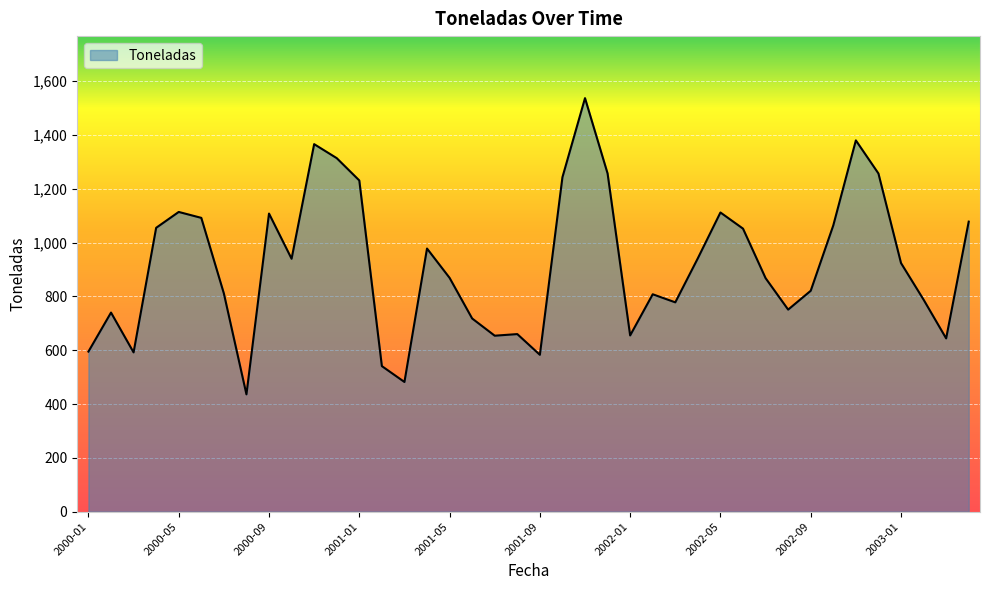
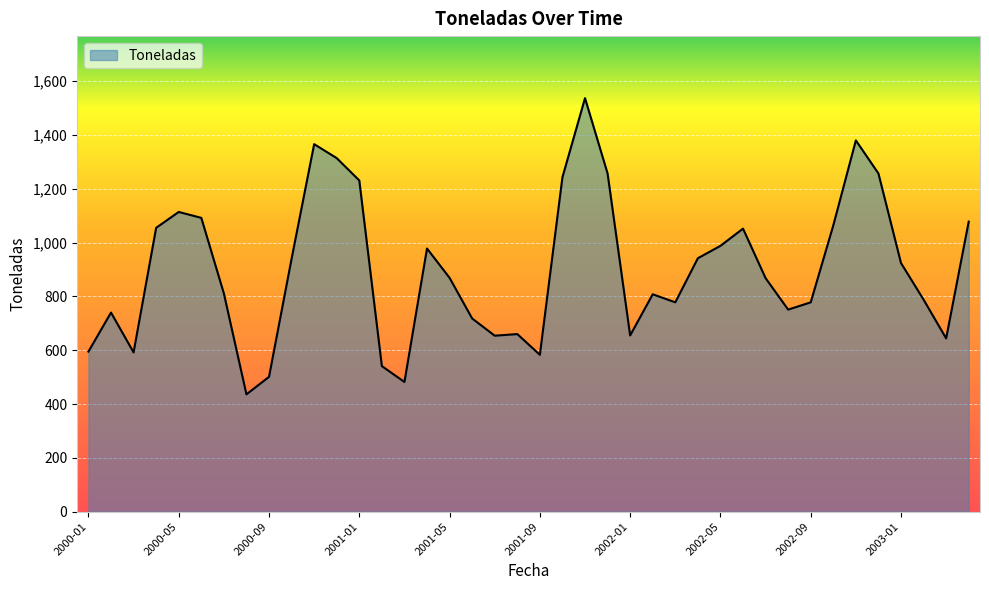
  {
    "2000-01": "600",
    "2000-05": "1,110",
-   "2000-09": "1,110",
+   "2000-09": "500",
    "2001-01": "1,230",
    "2001-05": "870",
    "2001-09": "580",
    "2002-01": "660",
-   "2002-05": "1,110",
-   "2002-09": "820",
+   "2002-05": "990",
+   "2002-09": "780",
    "2003-01": "920"
  }
